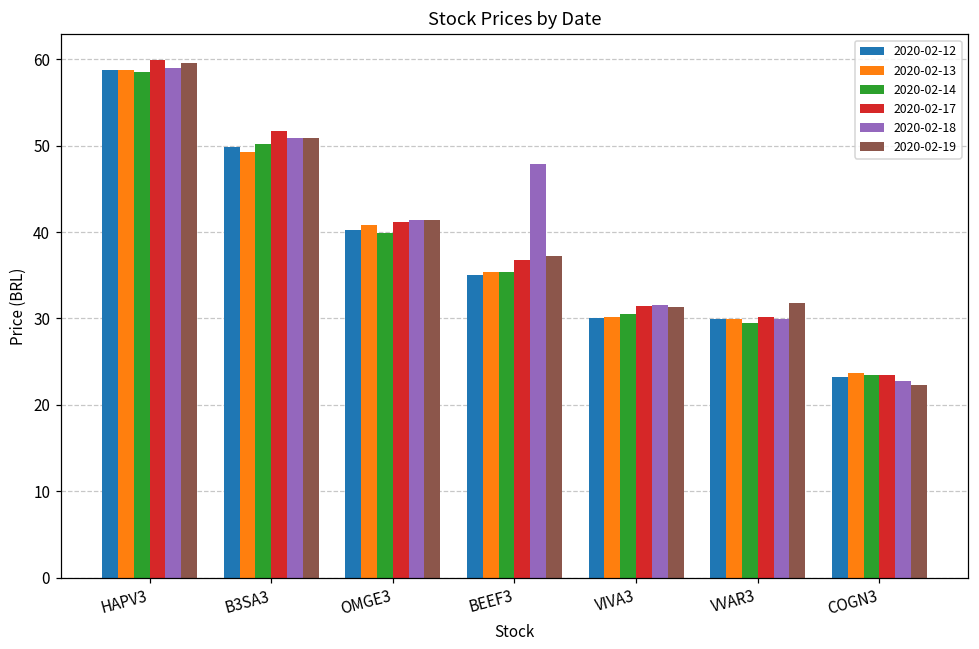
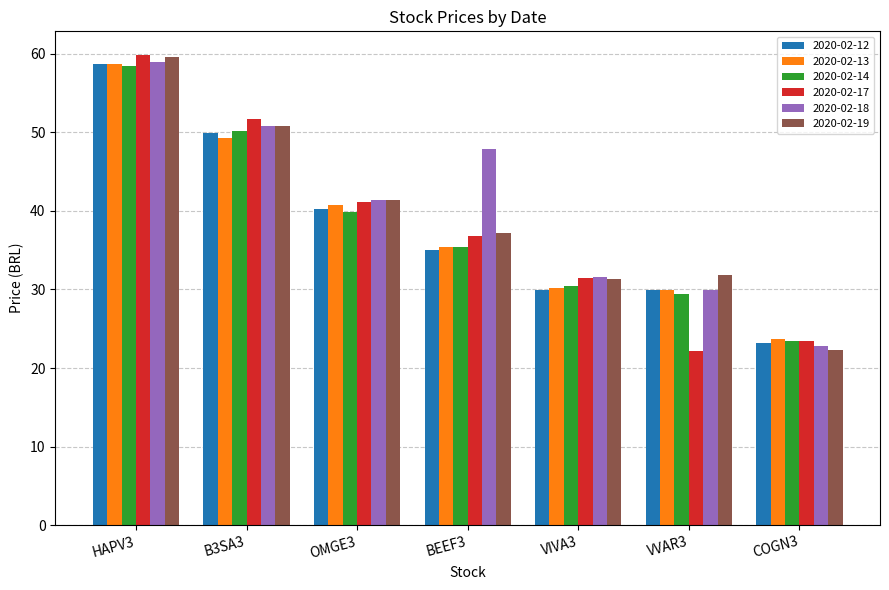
  {
    "2020-02-12": {
      "HAPV3": 59,
      "B3SA3": 50,
      "OMGE3": 40,
      "BEEF3": 35,
      "VIVA3": 30,
      "VVAR3": 30,
      "COGN3": 23
    },
    "2020-02-13": {
      "HAPV3": 59,
      "B3SA3": 49,
      "OMGE3": 41,
      "BEEF3": 35,
      "VIVA3": 30,
      "VVAR3": 30,
      "COGN3": 24
    },
    "2020-02-14": {
      "HAPV3": 58,
      "B3SA3": 50,
      "OMGE3": 40,
      "BEEF3": 35,
      "VIVA3": 31,
      "VVAR3": 29,
      "COGN3": 23
    },
    "2020-02-17": {
      "HAPV3": 60,
      "B3SA3": 52,
      "OMGE3": 41,
      "BEEF3": 37,
      "VIVA3": 31,
-     "VVAR3": 30,
+     "VVAR3": 22,
      "COGN3": 23
    },
    "2020-02-18": {
      "HAPV3": 59,
      "B3SA3": 51,
      "OMGE3": 41,
      "BEEF3": 48,
      "VIVA3": 32,
      "VVAR3": 30,
      "COGN3": 23
    },
    "2020-02-19": {
      "HAPV3": 60,
      "B3SA3": 51,
      "OMGE3": 41,
      "BEEF3": 37,
      "VIVA3": 31,
      "VVAR3": 32,
      "COGN3": 22
    }
  }
